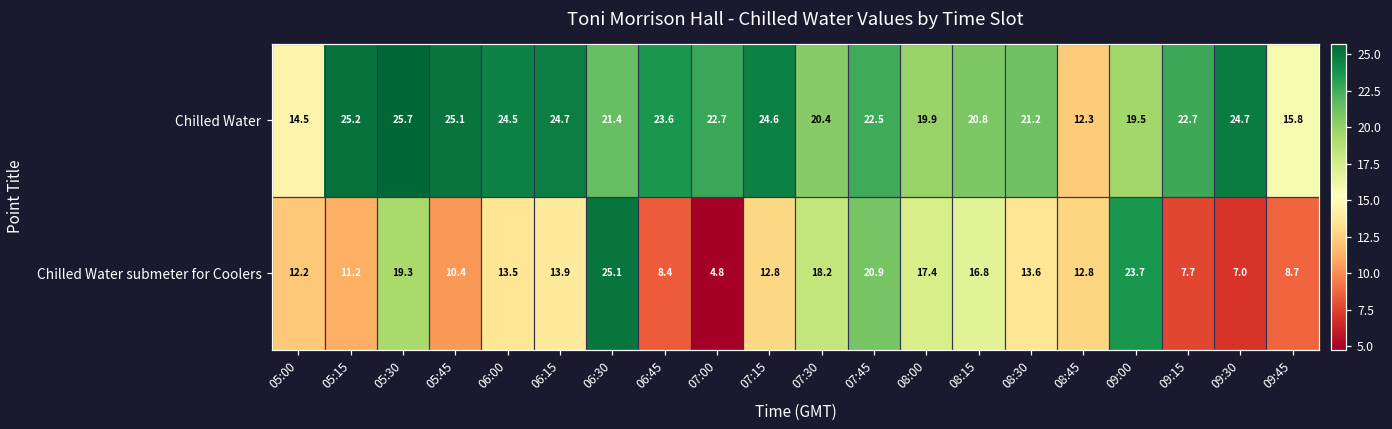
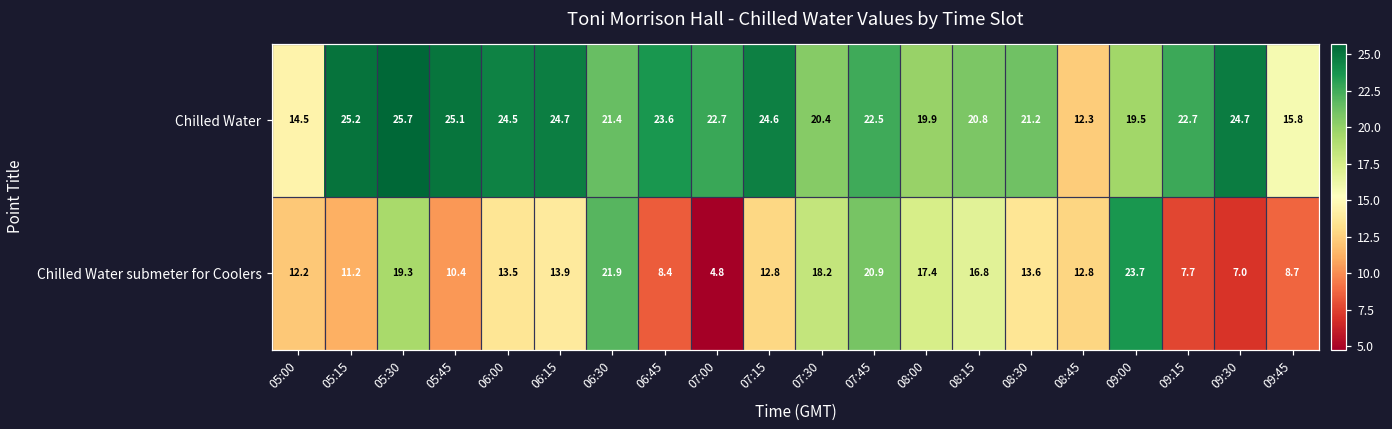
  {
    "Chilled Water": {
      "05:00": 14.5,
      "05:15": 25.2,
      "05:30": 25.7,
      "05:45": 25.1,
      "06:00": 24.5,
      "06:15": 24.7,
      "06:30": 21.4,
      "06:45": 23.6,
      "07:00": 22.7,
      "07:15": 24.6,
      "07:30": 20.4,
      "07:45": 22.5,
      "08:00": 19.9,
      "08:15": 20.8,
      "08:30": 21.2,
      "08:45": 12.3,
      "09:00": 19.5,
      "09:15": 22.7,
      "09:30": 24.7,
      "09:45": 15.8
    },
    "Chilled Water submeter for Coolers": {
      "05:00": 12.2,
      "05:15": 11.2,
      "05:30": 19.3,
      "05:45": 10.4,
      "06:00": 13.5,
      "06:15": 13.9,
-     "06:30": 25.1,
+     "06:30": 21.9,
      "06:45": 8.4,
      "07:00": 4.8,
      "07:15": 12.8,
      "07:30": 18.2,
      "07:45": 20.9,
      "08:00": 17.4,
      "08:15": 16.8,
      "08:30": 13.6,
      "08:45": 12.8,
      "09:00": 23.7,
      "09:15": 7.7,
      "09:30": 7.0,
      "09:45": 8.7
    }
  }
